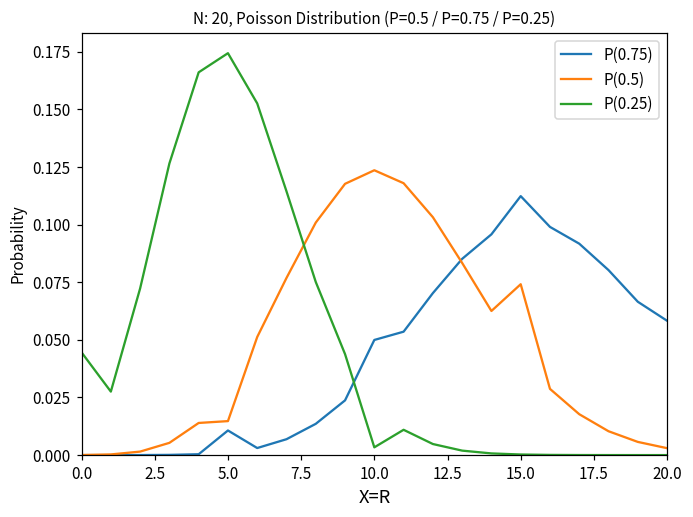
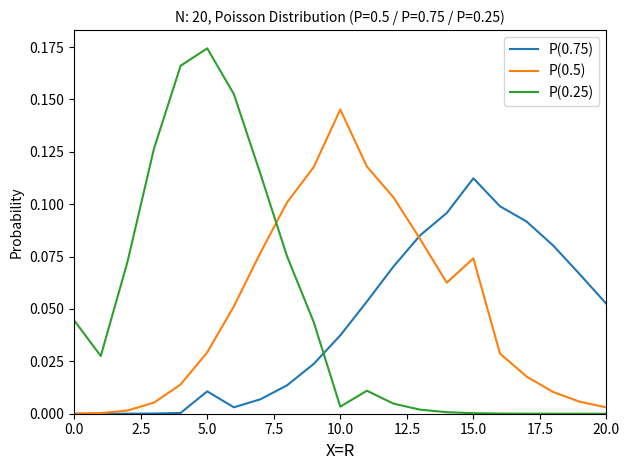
  {
    "P(0.75)": {
      "5.0": 0.011,
-     "10.0": 0.050,
+     "10.0": 0.037,
      "15.0": 0.112,
-     "20.0": 0.058
+     "20.0": 0.052
    },
    "P(0.5)": {
-     "5.0": 0.015,
-     "10.0": 0.124,
+     "5.0": 0.029,
+     "10.0": 0.145,
      "15.0": 0.074,
      "20.0": 0.003
    },
    "P(0.25)": {
      "0.0": 0.045,
      "5.0": 0.174,
      "10.0": 0.003,
      "15.0": 0.000,
      "20.0": 0.000
    }
  }
